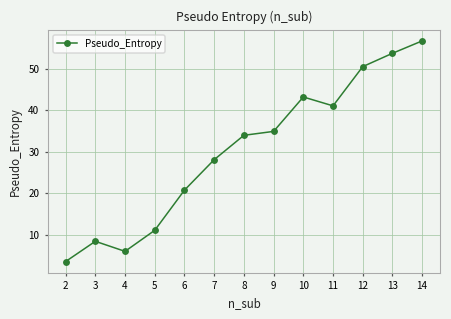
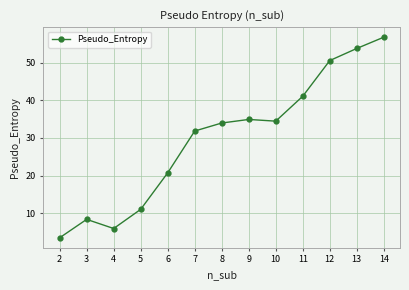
  {
    "2": 4,
    "3": 8,
    "4": 6,
    "5": 11,
    "6": 21,
-   "7": 28,
+   "7": 32,
    "8": 34,
    "9": 35,
-   "10": 43,
+   "10": 34,
    "11": 41,
    "12": 51,
    "13": 54,
    "14": 57
  }
